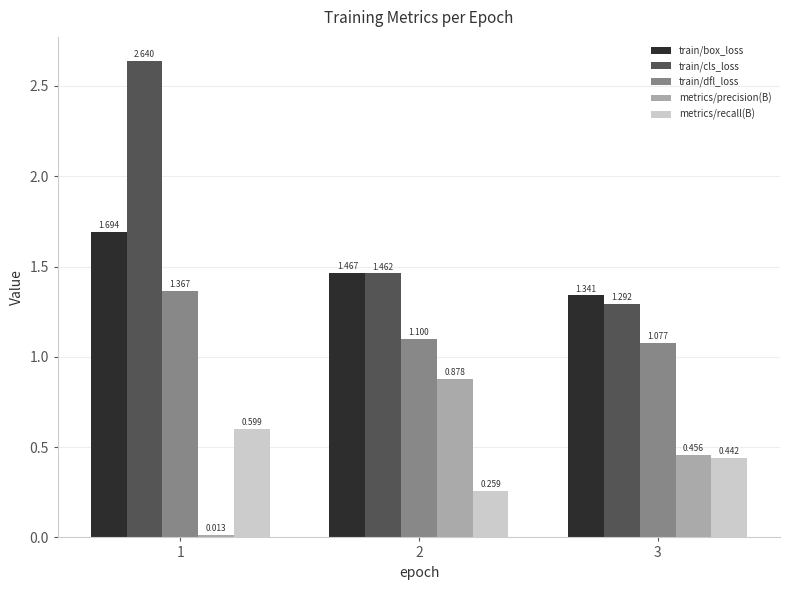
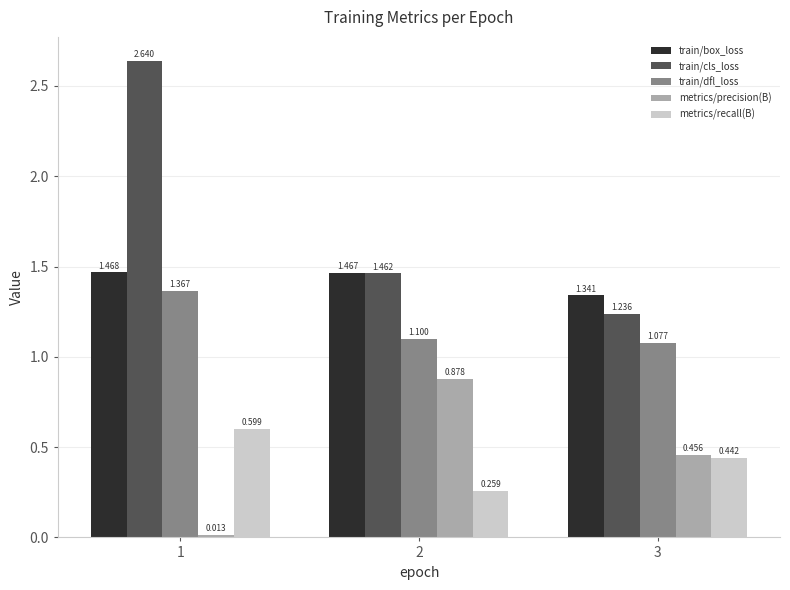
  {
    "train/box_loss": {
-     "1": 1.694,
+     "1": 1.468,
      "2": 1.467,
      "3": 1.341
    },
    "train/cls_loss": {
      "1": 2.640,
      "2": 1.462,
-     "3": 1.292
+     "3": 1.236
    }
  }
